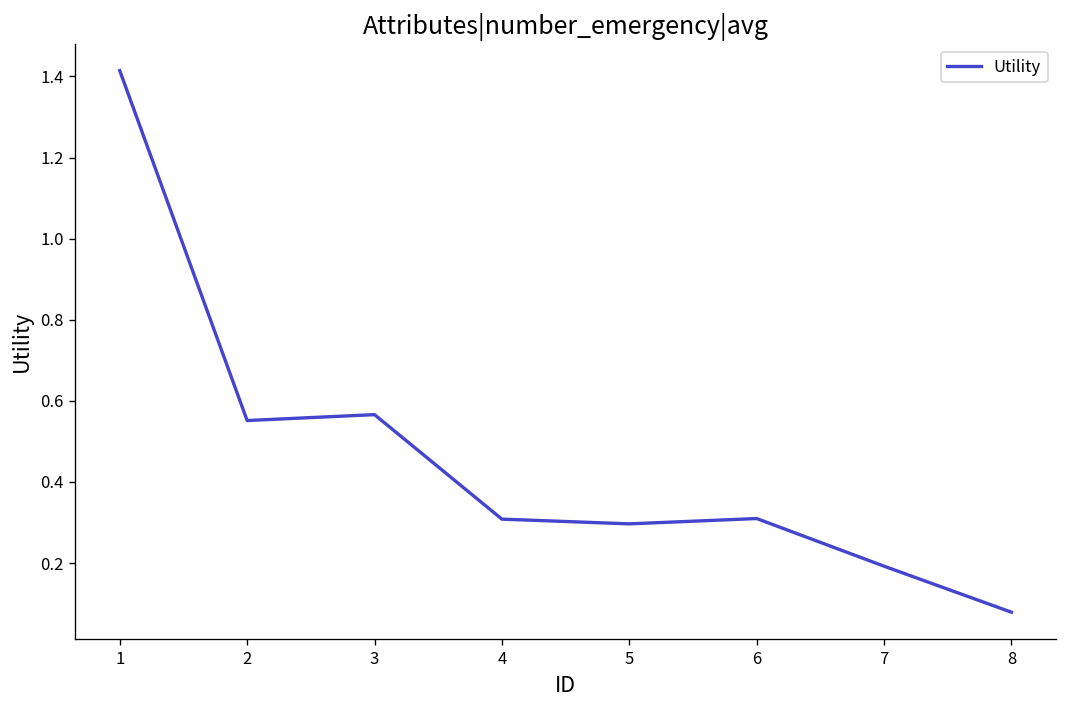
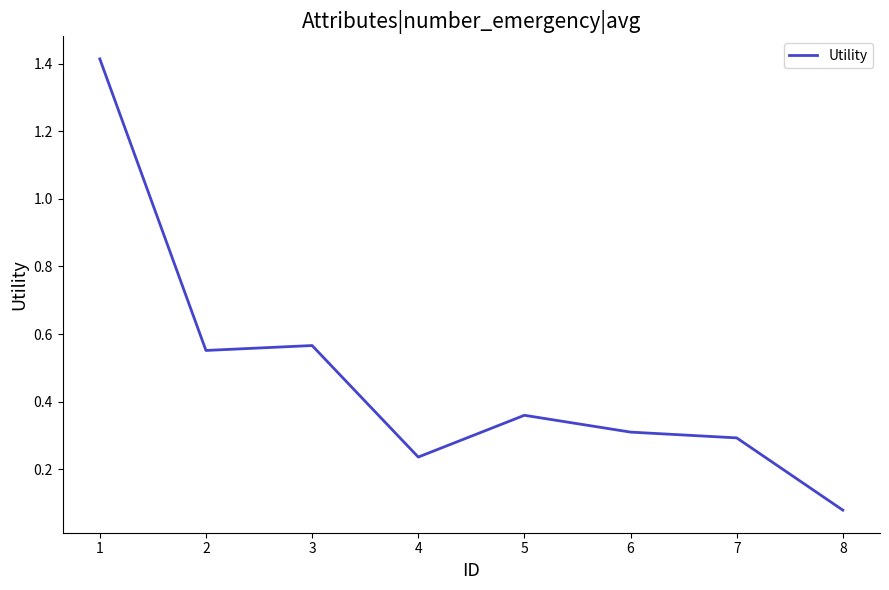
  {
    "1": 1.41,
    "2": 0.55,
    "3": 0.57,
-   "4": 0.31,
-   "5": 0.30,
+   "4": 0.24,
+   "5": 0.36,
    "6": 0.31,
-   "7": 0.19,
+   "7": 0.29,
    "8": 0.08
  }
